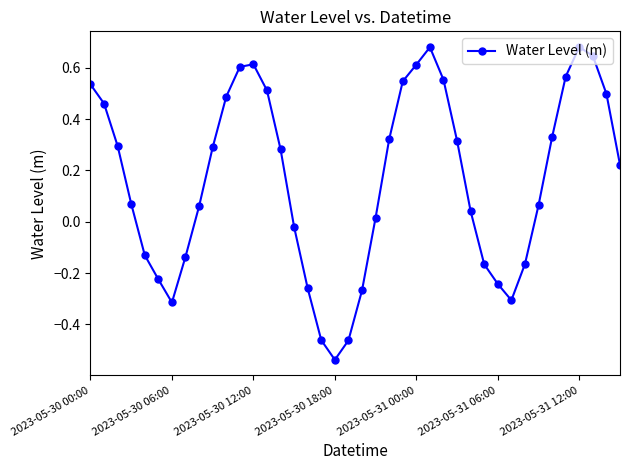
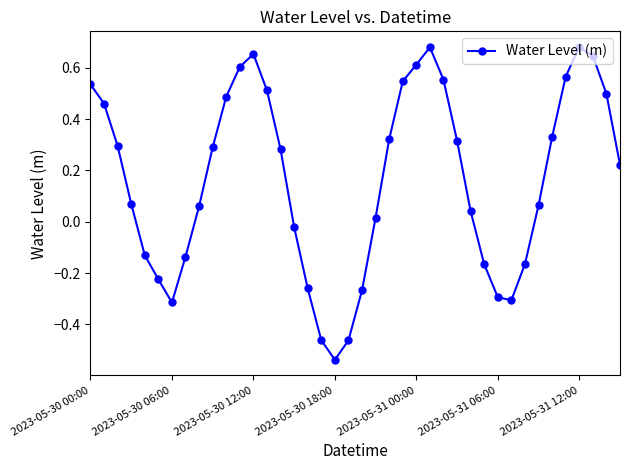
  {
    "2023-05-30 00:00": 0.54,
    "2023-05-30 06:00": -0.31,
-   "2023-05-30 12:00": 0.61,
+   "2023-05-30 12:00": 0.65,
    "2023-05-30 18:00": -0.54,
    "2023-05-31 00:00": 0.61,
-   "2023-05-31 06:00": -0.24
+   "2023-05-31 06:00": -0.29
  }
